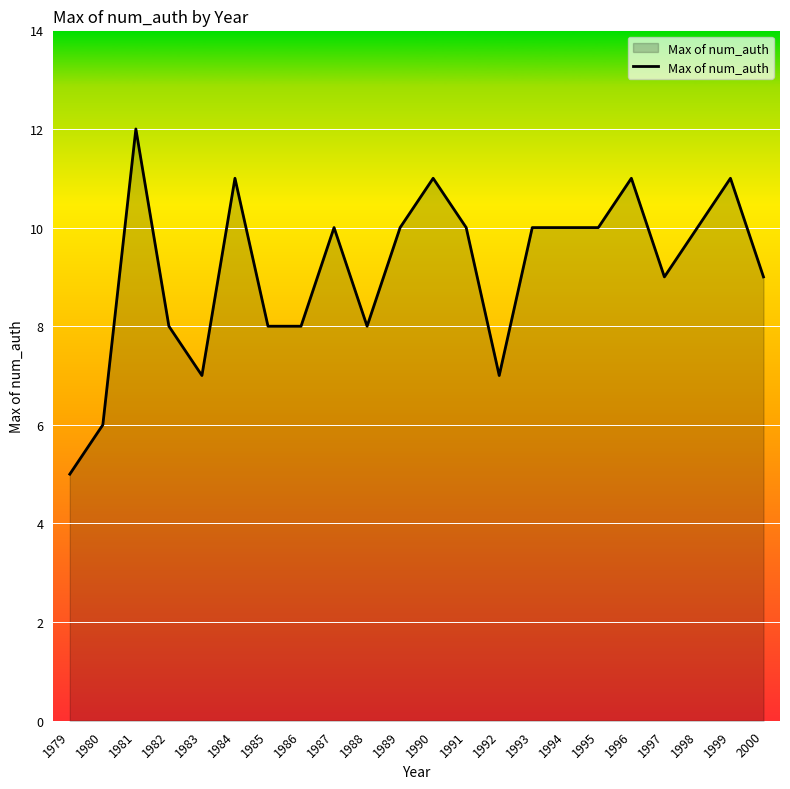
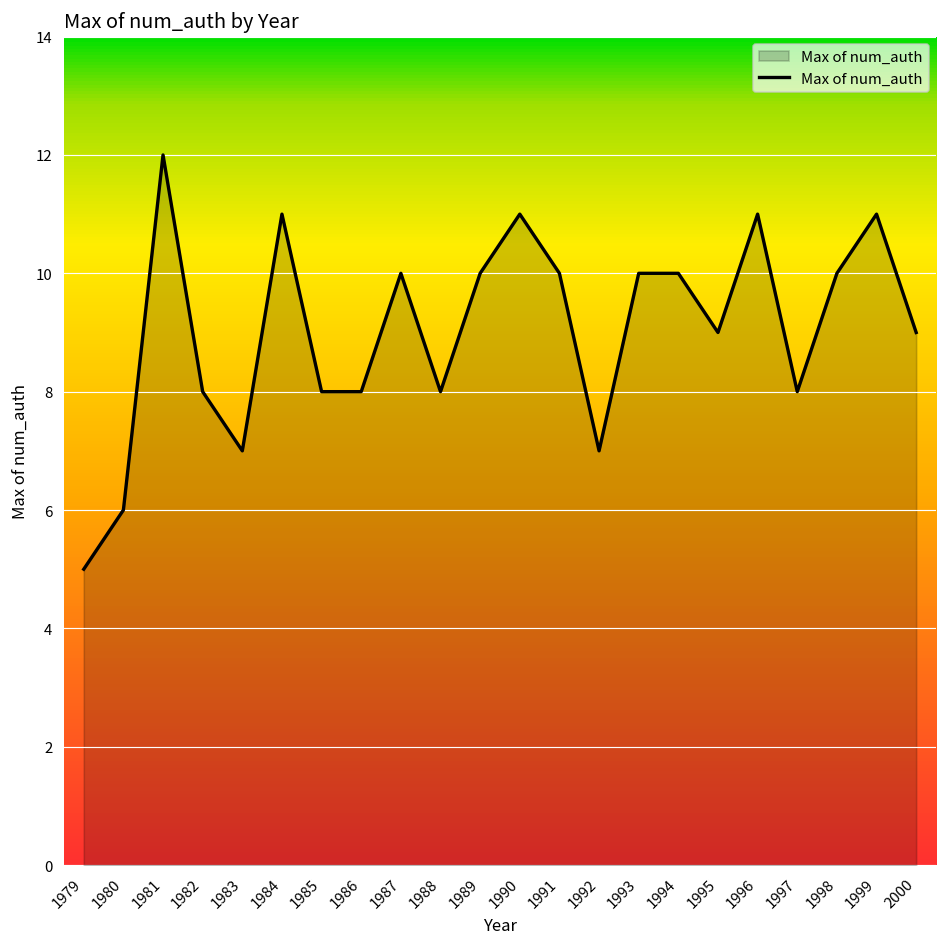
  {
    "1979": 5,
    "1980": 6,
    "1981": 12,
    "1982": 8,
    "1983": 7,
    "1984": 11,
    "1985": 8,
    "1986": 8,
    "1987": 10,
    "1988": 8,
    "1989": 10,
    "1990": 11,
    "1991": 10,
    "1992": 7,
    "1993": 10,
    "1994": 10,
-   "1995": 10,
+   "1995": 9,
    "1996": 11,
-   "1997": 9,
+   "1997": 8,
    "1998": 10,
    "1999": 11,
    "2000": 9
  }
